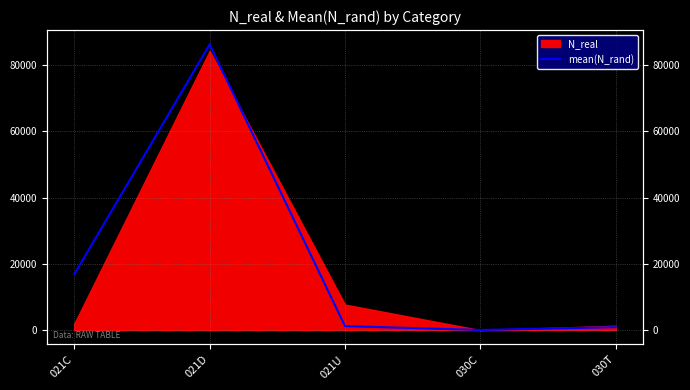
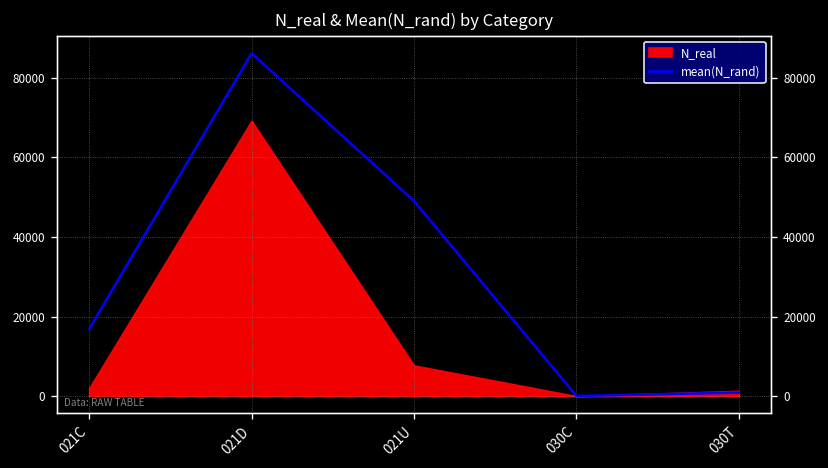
  {
    "mean(N_rand)": {
      "021C": 17000,
      "021D": 86000,
-     "021U": 1000
+     "021U": 49000
    },
    "N_real": {
      "021C": 2000,
-     "021D": 84000,
+     "021D": 69000,
      "021U": 8000
    }
  }
